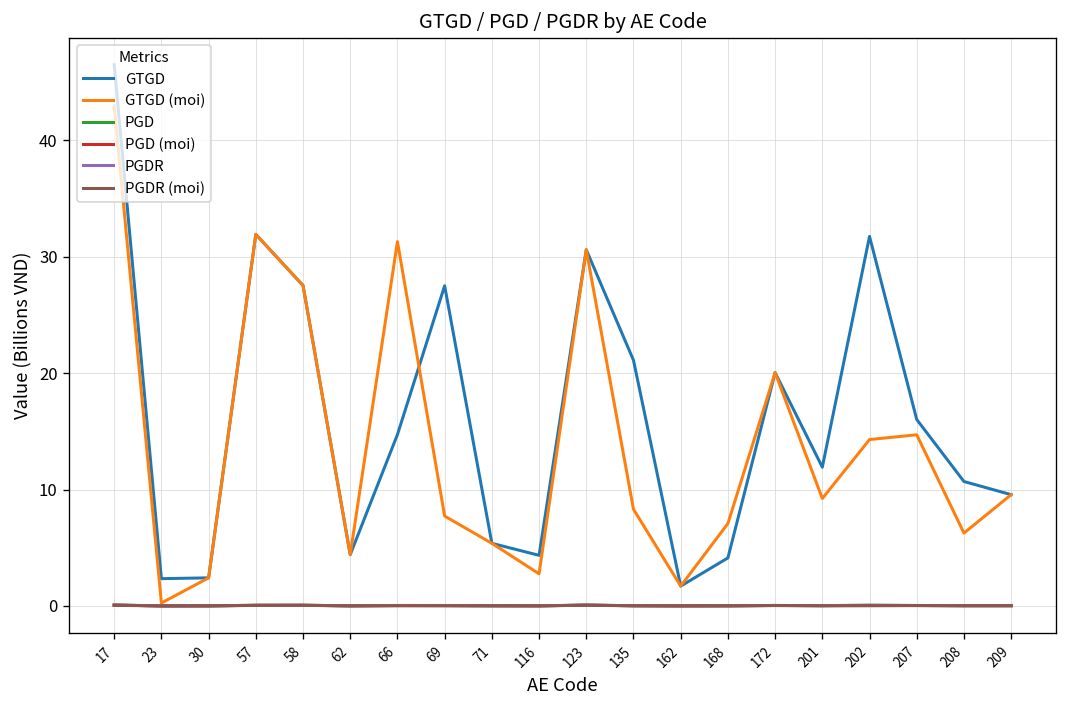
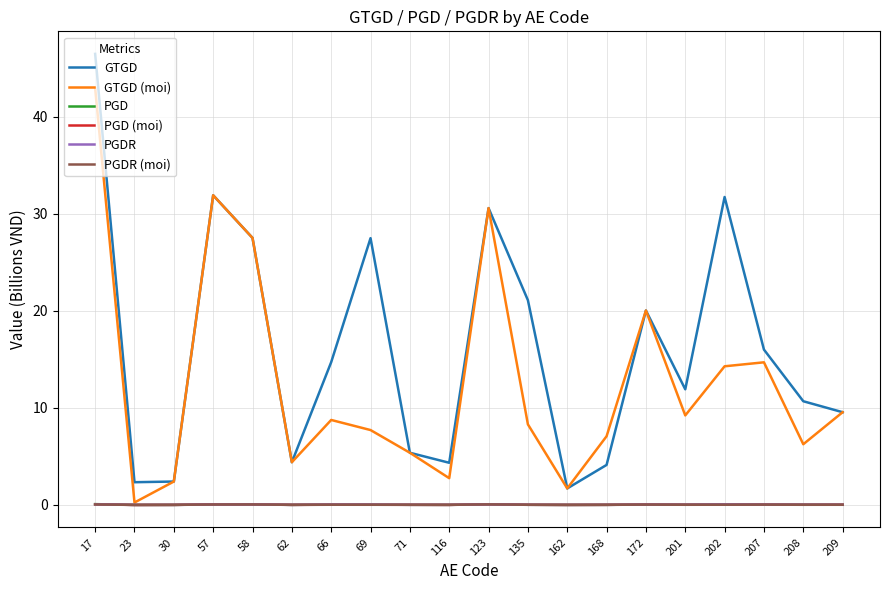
  {
    "GTGD": {
      "23": 2,
      "66": 15,
      "69": 28,
      "116": 4,
      "135": 21,
      "168": 4,
      "201": 12,
      "202": 32,
      "207": 16,
      "208": 11
    },
    "GTGD (moi)": {
-     "66": 31,
+     "66": 9,
      "69": 8,
      "116": 3,
      "135": 8,
      "168": 7,
      "201": 9,
      "202": 14,
      "207": 15,
      "208": 6
    }
  }
